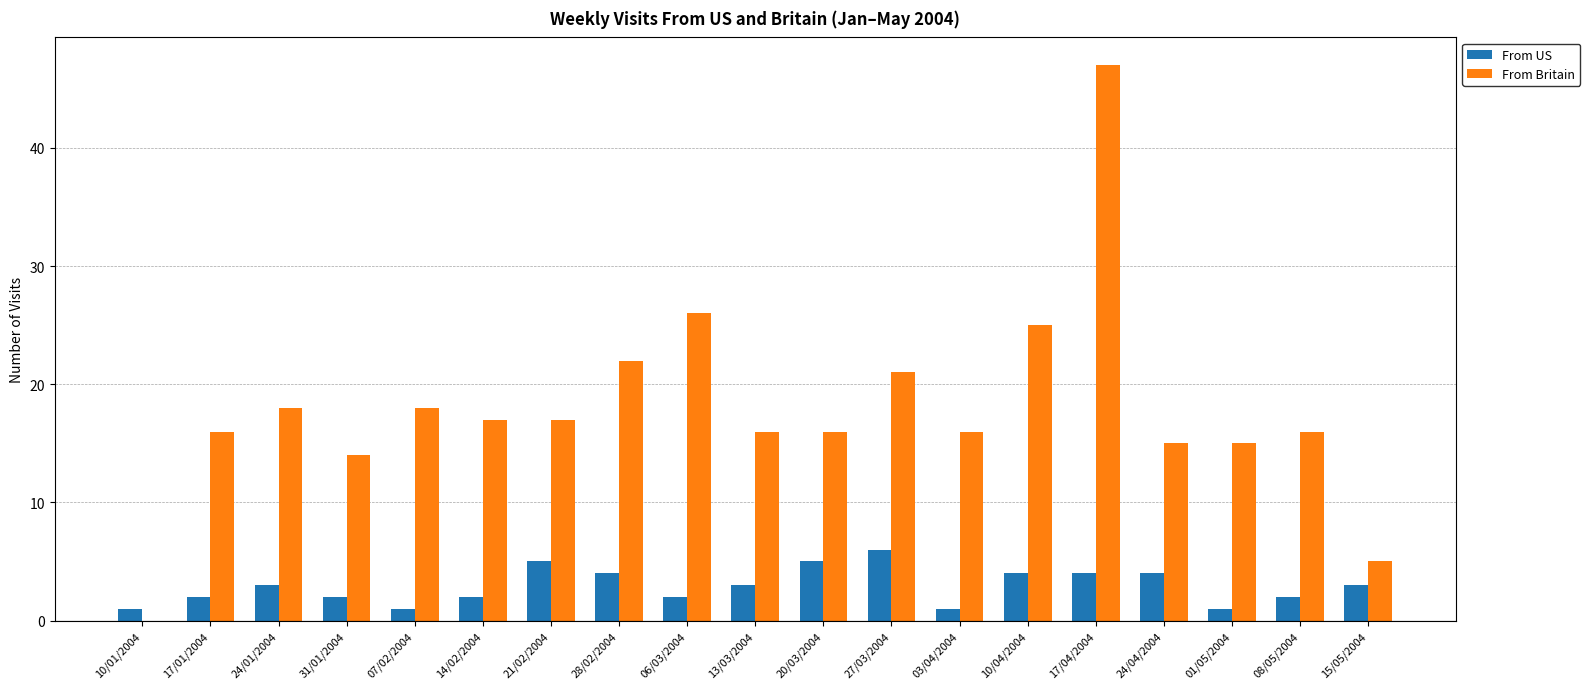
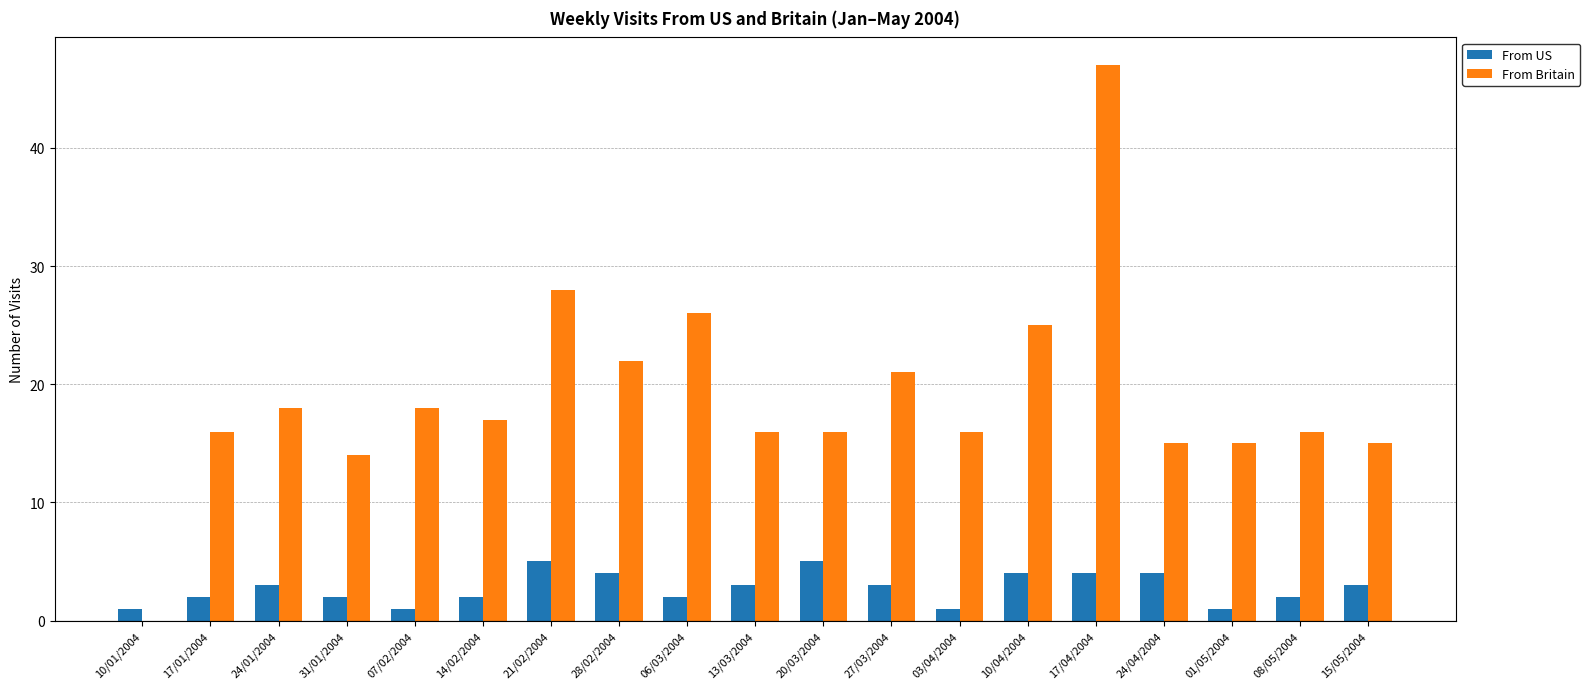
  {
    "From US": {
      "10/01/2004": 1,
      "17/01/2004": 2,
      "24/01/2004": 3,
      "31/01/2004": 2,
      "07/02/2004": 1,
      "14/02/2004": 2,
      "21/02/2004": 5,
      "28/02/2004": 4,
      "06/03/2004": 2,
      "13/03/2004": 3,
      "20/03/2004": 5,
-     "27/03/2004": 6,
+     "27/03/2004": 3,
      "03/04/2004": 1,
      "10/04/2004": 4,
      "17/04/2004": 4,
      "24/04/2004": 4,
      "01/05/2004": 1,
      "08/05/2004": 2,
      "15/05/2004": 3
    },
    "From Britain": {
      "10/01/2004": 0,
      "17/01/2004": 16,
      "24/01/2004": 18,
      "31/01/2004": 14,
      "07/02/2004": 18,
      "14/02/2004": 17,
-     "21/02/2004": 17,
+     "21/02/2004": 28,
      "28/02/2004": 22,
      "06/03/2004": 26,
      "13/03/2004": 16,
      "20/03/2004": 16,
      "27/03/2004": 21,
      "03/04/2004": 16,
      "10/04/2004": 25,
      "17/04/2004": 47,
      "24/04/2004": 15,
      "01/05/2004": 15,
      "08/05/2004": 16,
-     "15/05/2004": 5
+     "15/05/2004": 15
    }
  }
